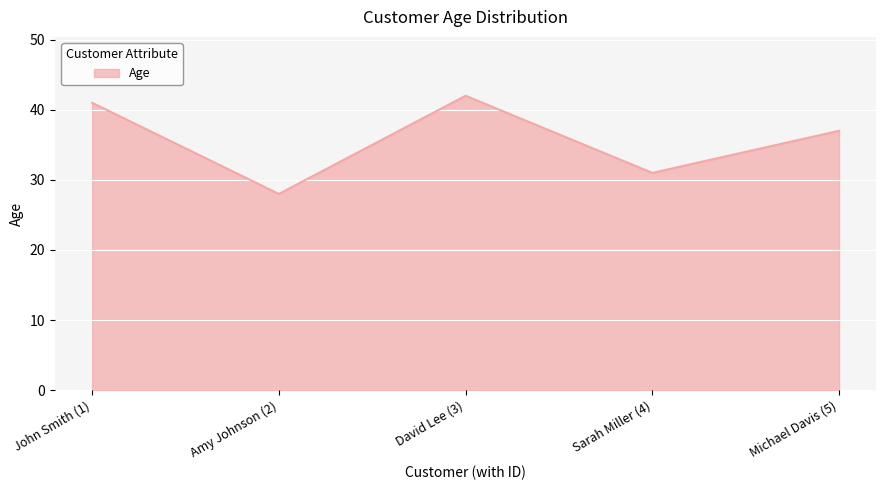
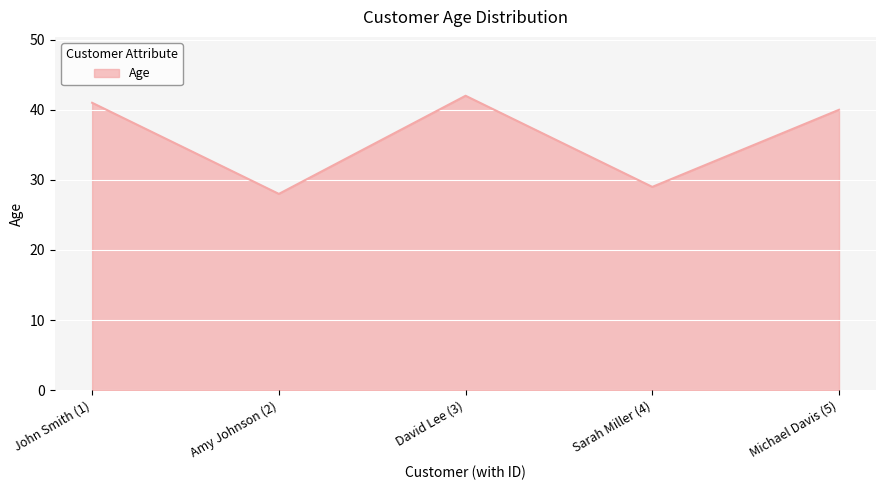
  {
    "John Smith (1)": 41,
    "Amy Johnson (2)": 28,
    "David Lee (3)": 42,
-   "Sarah Miller (4)": 31,
-   "Michael Davis (5)": 37
+   "Sarah Miller (4)": 29,
+   "Michael Davis (5)": 40
  }
